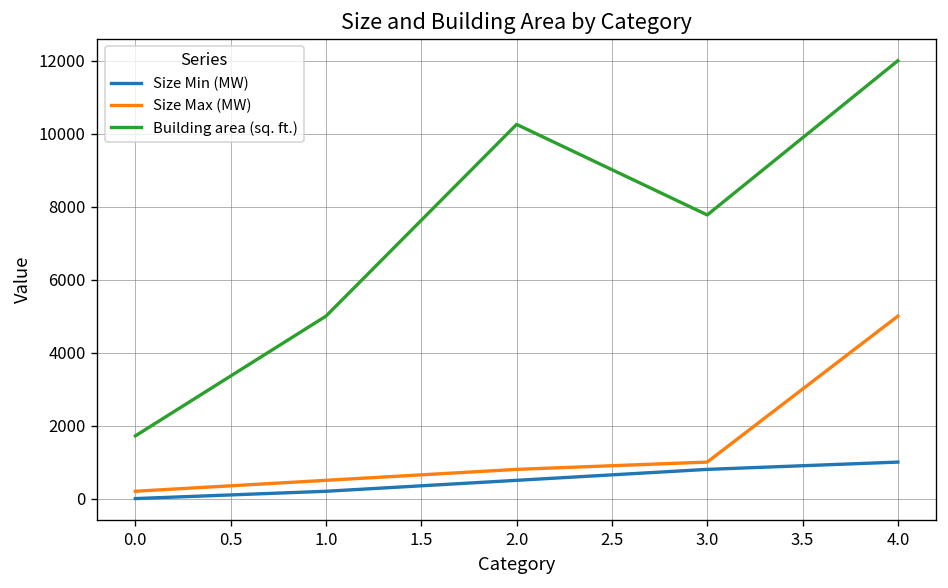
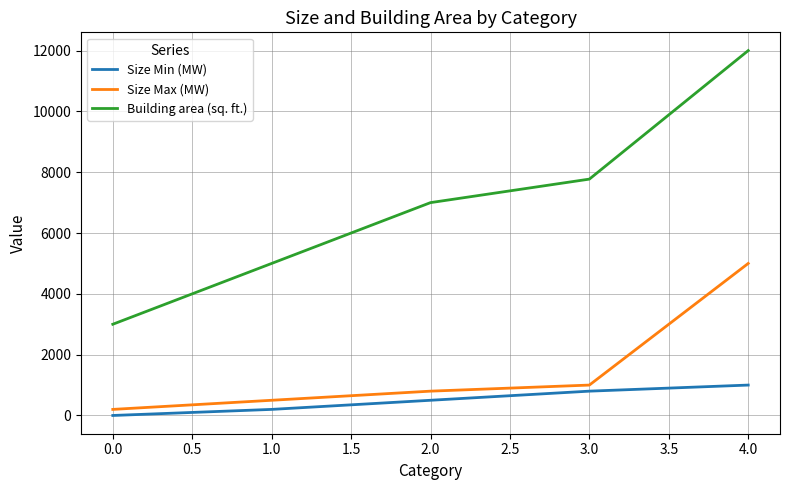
  {
    "Size Min (MW)": {
      "0.0": 0,
      "1.0": 200,
      "2.0": 500,
      "3.0": 800,
      "4.0": 1000
    },
    "Size Max (MW)": {
      "0.0": 200,
      "1.0": 500,
      "2.0": 800,
      "3.0": 1000,
      "4.0": 5000
    },
    "Building area (sq. ft.)": {
-     "0.0": 1700,
+     "0.0": 3000,
      "1.0": 5000,
-     "2.0": 10300,
+     "2.0": 7000,
      "3.0": 7800,
      "4.0": 12000
    }
  }
